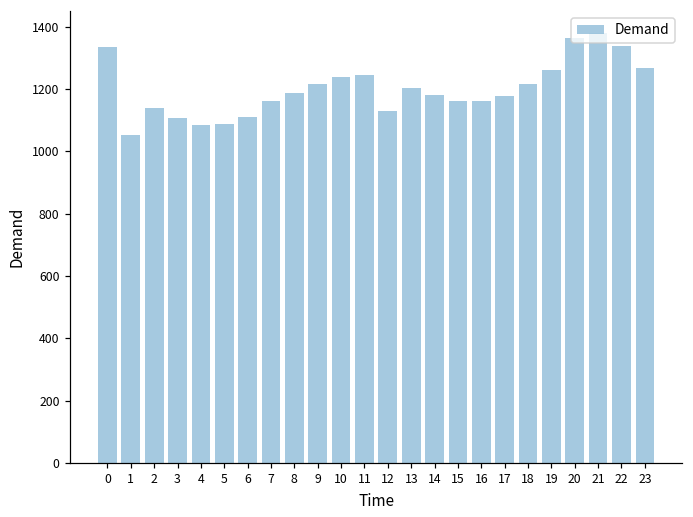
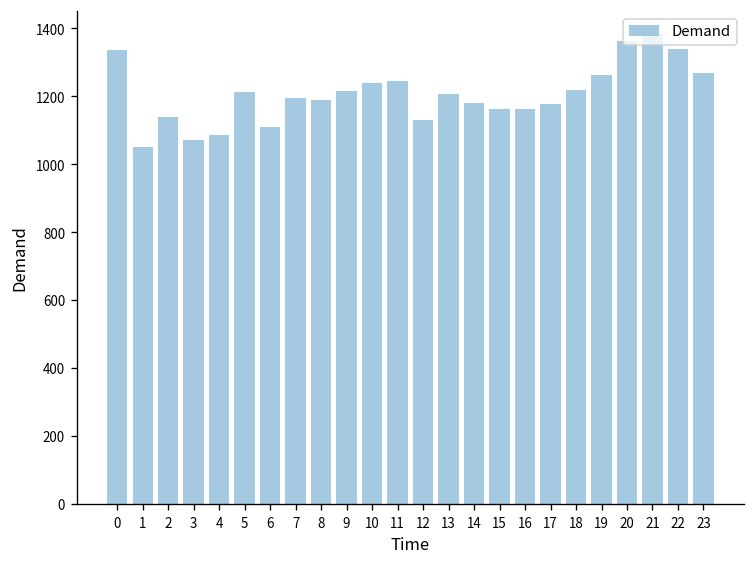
  {
    "0": 1340,
    "1": 1050,
    "2": 1140,
-   "3": 1110,
+   "3": 1070,
    "4": 1090,
-   "5": 1090,
+   "5": 1210,
    "6": 1110,
-   "7": 1160,
+   "7": 1190,
    "8": 1190,
    "9": 1220,
    "10": 1240,
    "11": 1240,
    "12": 1130,
    "13": 1200,
    "14": 1180,
    "15": 1160,
    "16": 1160,
    "17": 1180,
    "18": 1220,
    "19": 1260,
    "22": 1340,
    "23": 1270
  }
